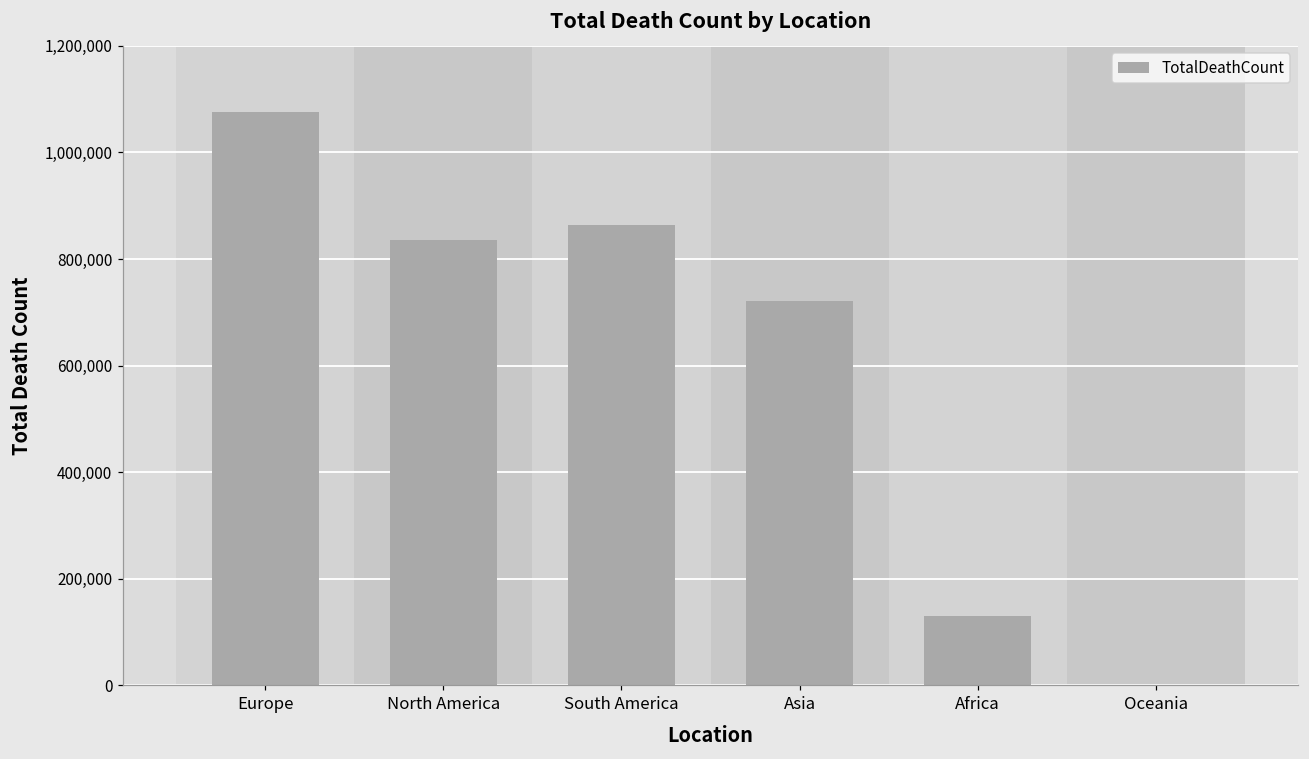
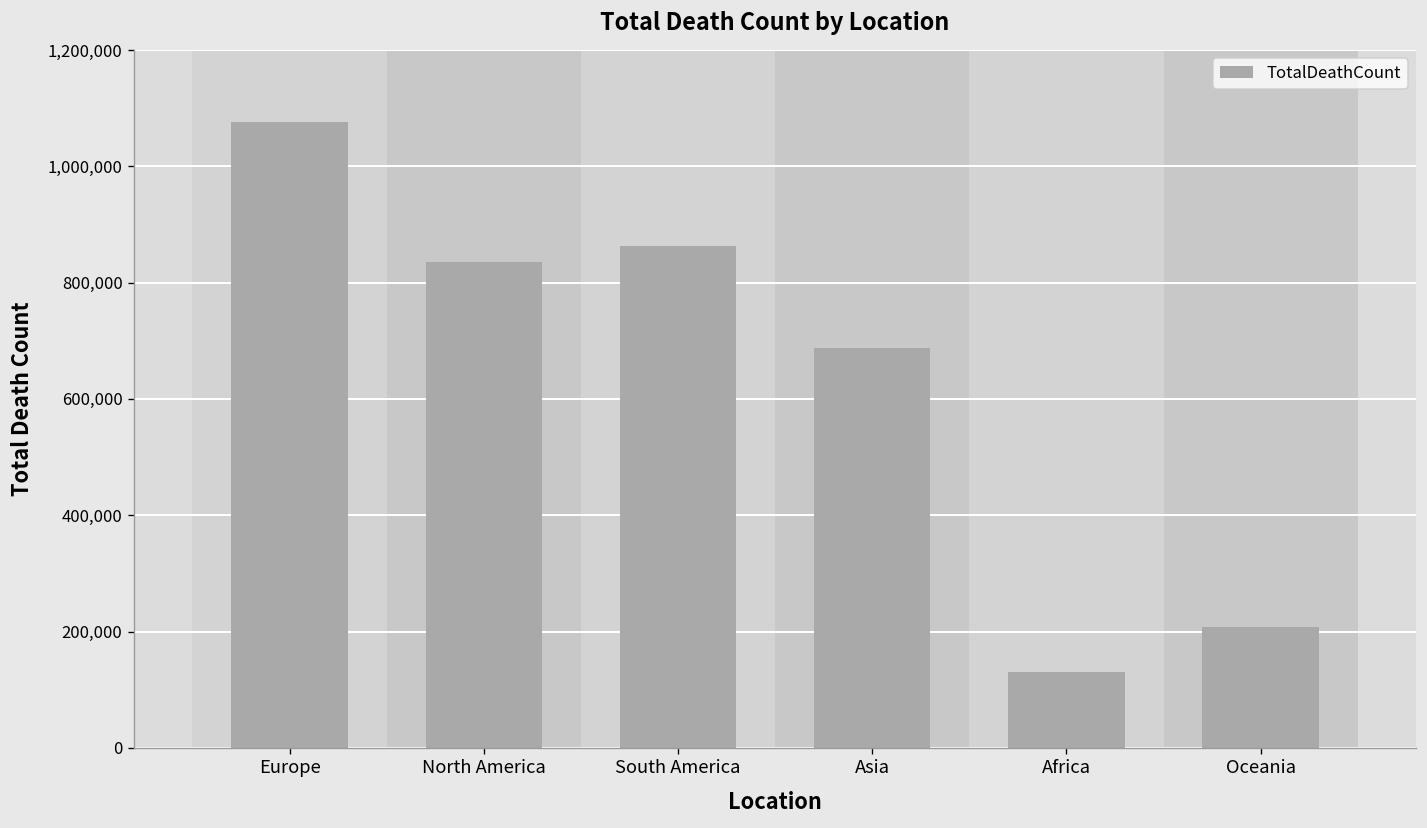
  {
    "Europe": "1,080,000",
    "North America": "830,000",
    "South America": "860,000",
-   "Asia": "720,000",
+   "Asia": "690,000",
    "Africa": "130,000",
-   "Oceania": "0"
+   "Oceania": "210,000"
  }
